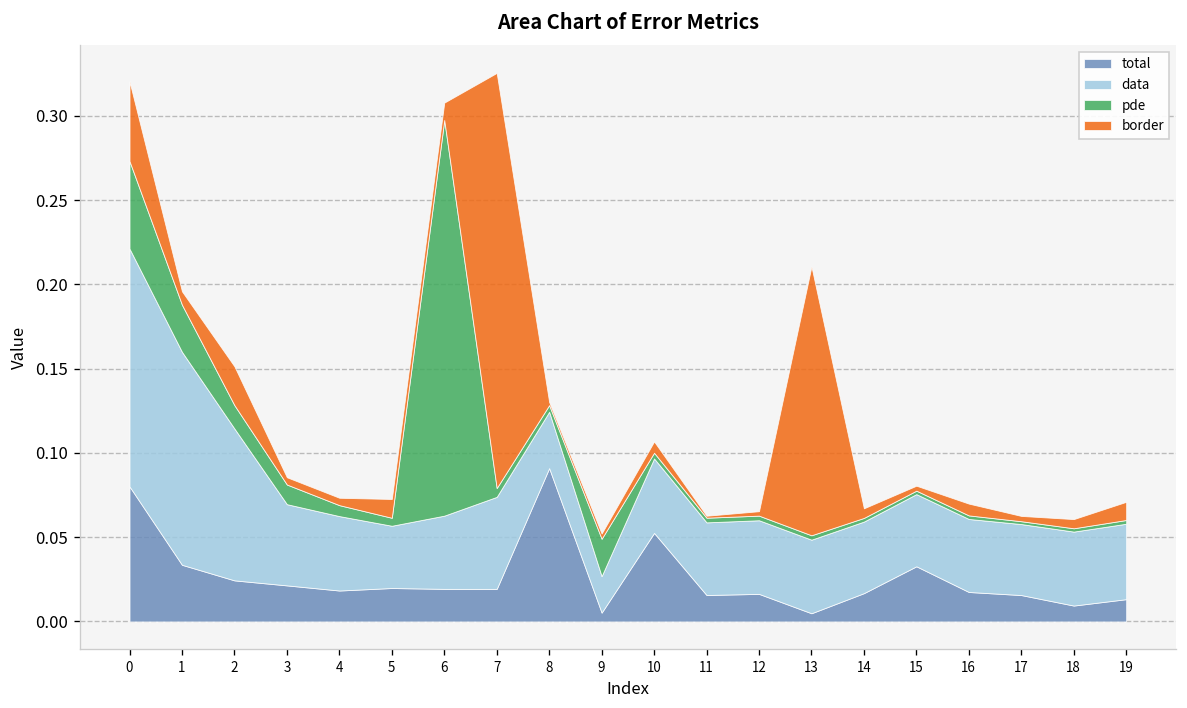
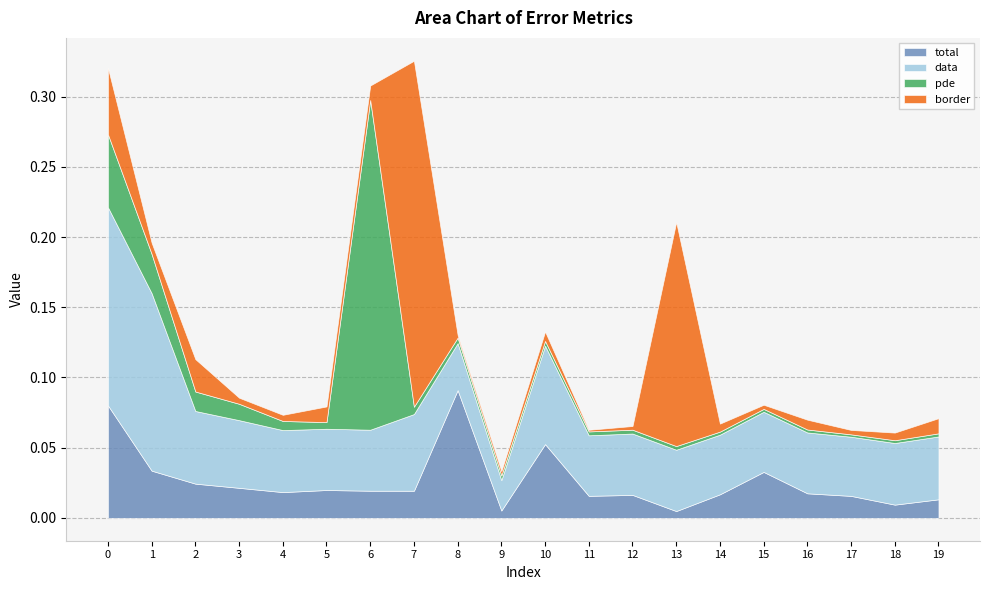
  {
    "total": {
      "0": 0.080,
      "1": 0.034,
      "2": 0.024,
      "3": 0.021,
      "4": 0.018,
      "5": 0.020,
      "6": 0.019,
      "7": 0.019,
      "8": 0.091,
      "9": 0.005,
      "10": 0.053,
      "11": 0.016,
      "12": 0.016,
      "13": 0.005,
      "14": 0.017,
      "15": 0.033,
      "16": 0.017,
      "17": 0.016,
      "18": 0.009,
      "19": 0.013
    },
    "data": {
      "0": 0.141,
      "1": 0.126,
-     "2": 0.090,
+     "2": 0.052,
      "3": 0.048,
      "4": 0.044,
-     "5": 0.037,
+     "5": 0.044,
      "6": 0.043,
      "7": 0.055,
      "8": 0.033,
      "9": 0.022,
-     "10": 0.044,
+     "10": 0.070,
      "11": 0.043,
      "12": 0.044,
      "13": 0.044,
      "14": 0.042,
      "15": 0.043,
      "16": 0.043,
      "18": 0.044,
      "19": 0.045
    },
    "pde": {
      "0": 0.052,
      "1": 0.028,
      "2": 0.014,
      "3": 0.012,
      "4": 0.006,
      "5": 0.005,
      "6": 0.235,
      "7": 0.005,
      "8": 0.004,
-     "9": 0.022,
+     "9": 0.003,
      "10": 0.003,
      "12": 0.003,
      "13": 0.003,
      "14": 0.002,
      "15": 0.002,
      "16": 0.002,
      "18": 0.002,
      "19": 0.002
    },
    "border": {
      "0": 0.047,
      "1": 0.008,
      "2": 0.023,
      "3": 0.004,
      "4": 0.004,
      "5": 0.011,
      "6": 0.010,
      "7": 0.246,
      "8": 0.002,
      "9": 0.003,
      "10": 0.007,
      "12": 0.003,
      "13": 0.160,
      "14": 0.006,
      "15": 0.003,
      "16": 0.007,
      "17": 0.003,
      "18": 0.005,
      "19": 0.011
    }
  }
